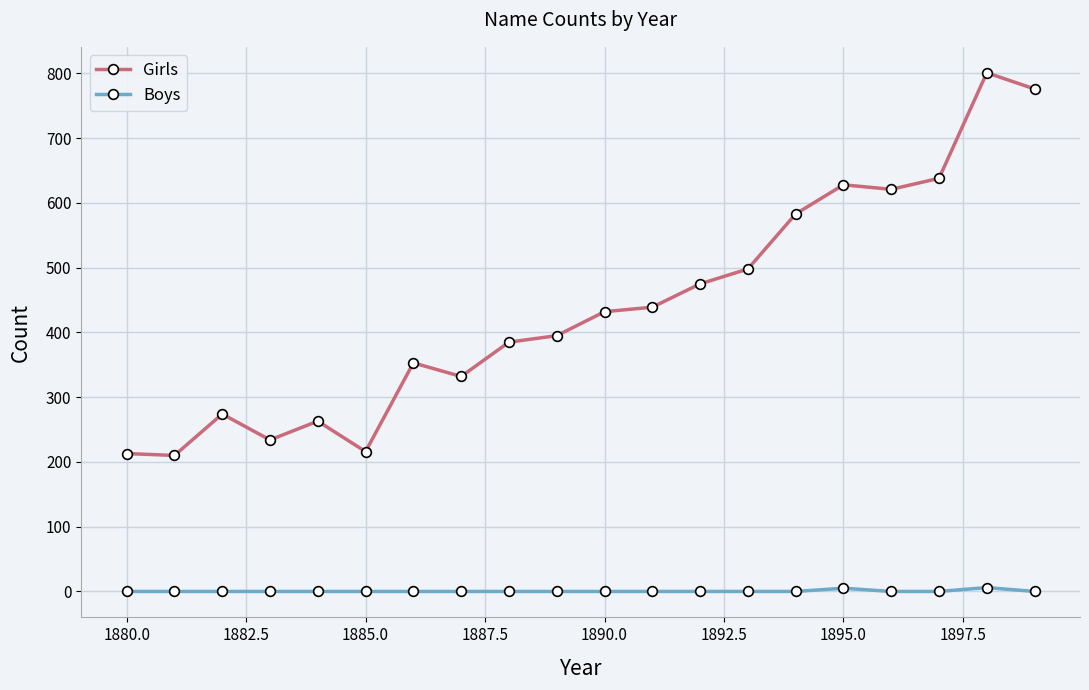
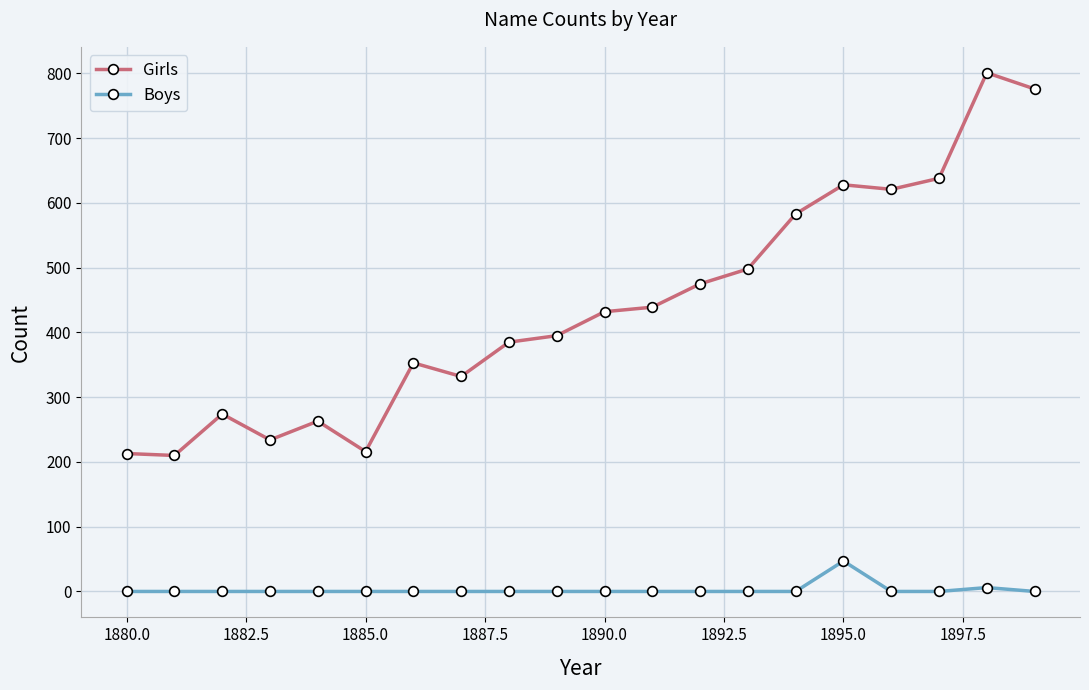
  {
    "Girls": {
      "1880.0": 210,
      "1885.0": 220,
      "1890.0": 430,
      "1895.0": 630
    },
    "Boys": {
      "1880.0": 0,
      "1885.0": 0,
      "1890.0": 0,
-     "1895.0": 10
+     "1895.0": 50
    }
  }
